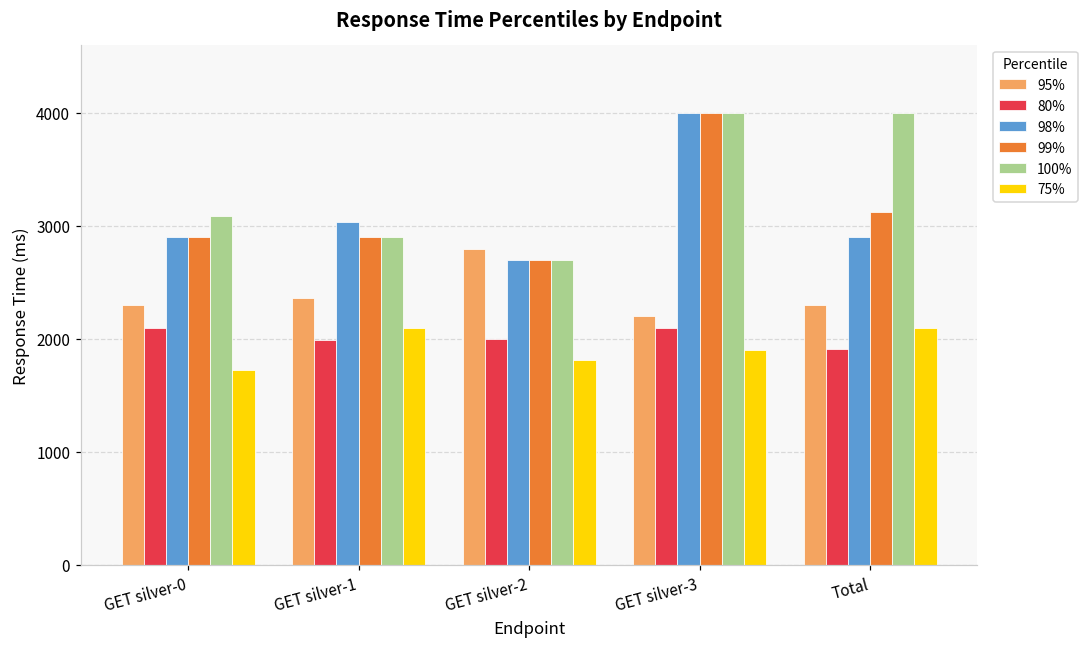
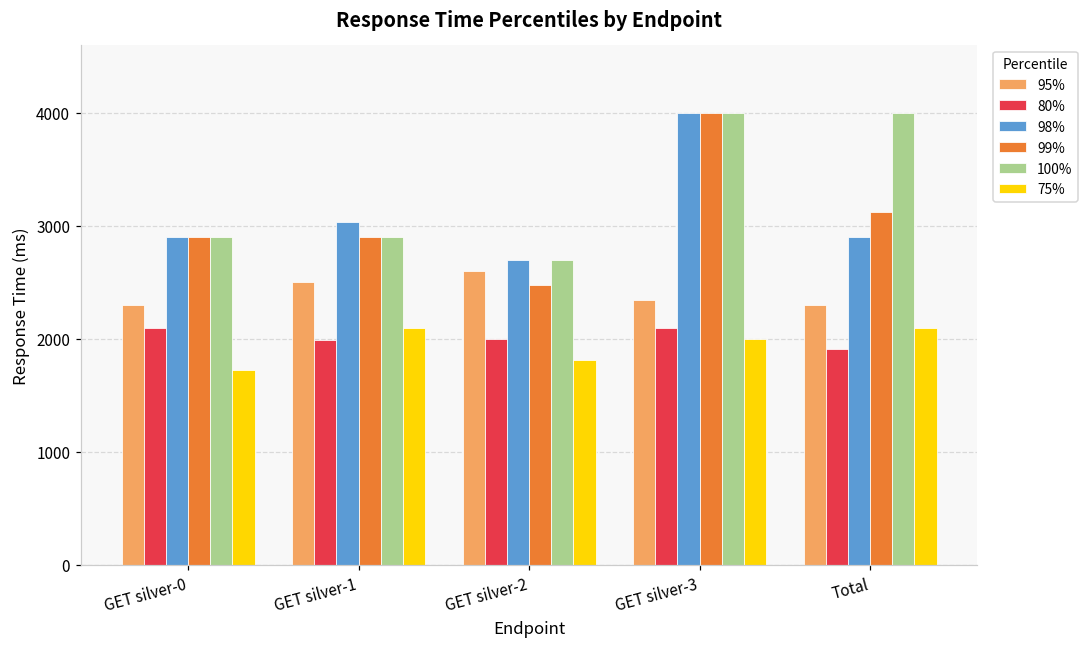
  {
    "95%": {
      "GET silver-0": 2300,
-     "GET silver-1": 2370,
-     "GET silver-2": 2800,
-     "GET silver-3": 2200,
+     "GET silver-1": 2500,
+     "GET silver-2": 2600,
+     "GET silver-3": 2340,
      "Total": 2300
    },
    "80%": {
      "GET silver-0": 2100,
      "GET silver-1": 1990,
      "GET silver-2": 2000,
      "GET silver-3": 2100,
      "Total": 1910
    },
    "98%": {
      "GET silver-0": 2900,
      "GET silver-1": 3030,
      "GET silver-2": 2700,
      "GET silver-3": 4000,
      "Total": 2900
    },
    "99%": {
      "GET silver-0": 2900,
      "GET silver-1": 2900,
-     "GET silver-2": 2700,
+     "GET silver-2": 2480,
      "GET silver-3": 4000,
      "Total": 3130
    },
    "100%": {
-     "GET silver-0": 3090,
+     "GET silver-0": 2900,
      "GET silver-1": 2900,
      "GET silver-2": 2700,
      "GET silver-3": 4000,
      "Total": 4000
    },
    "75%": {
      "GET silver-0": 1730,
      "GET silver-1": 2100,
      "GET silver-2": 1810,
-     "GET silver-3": 1900,
+     "GET silver-3": 2000,
      "Total": 2100
    }
  }
